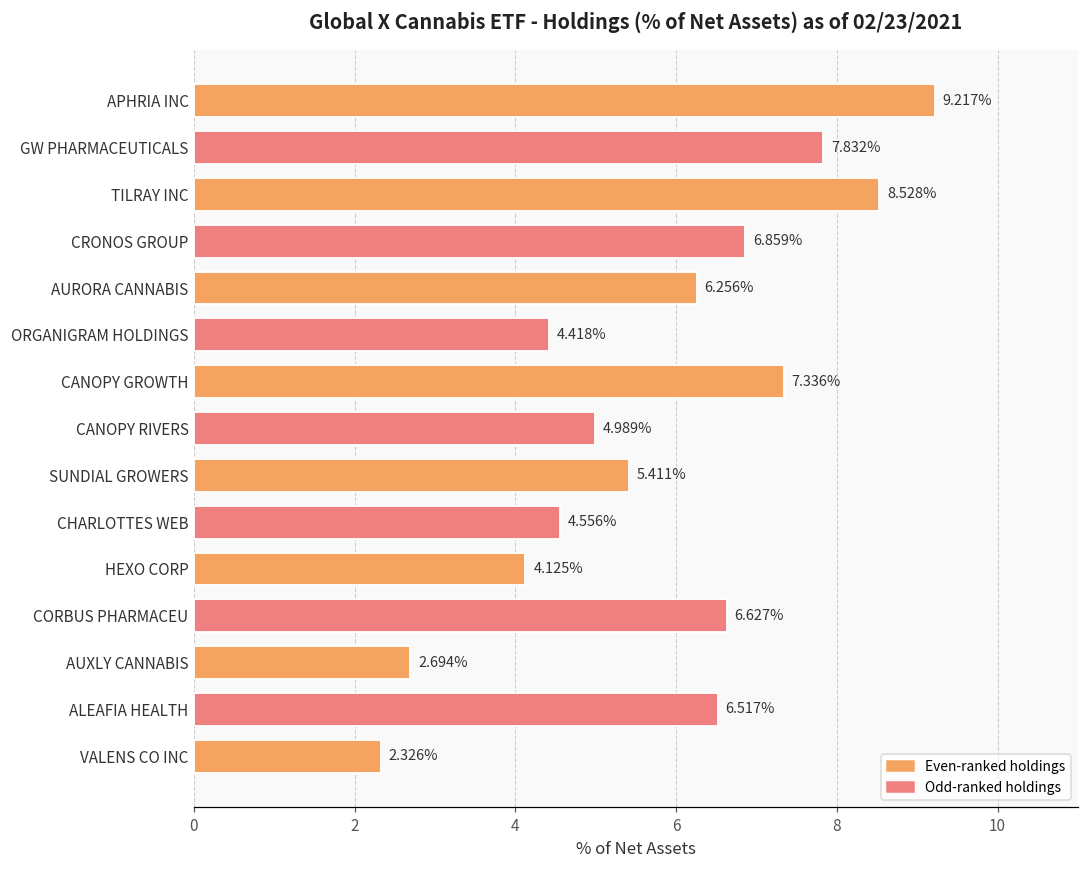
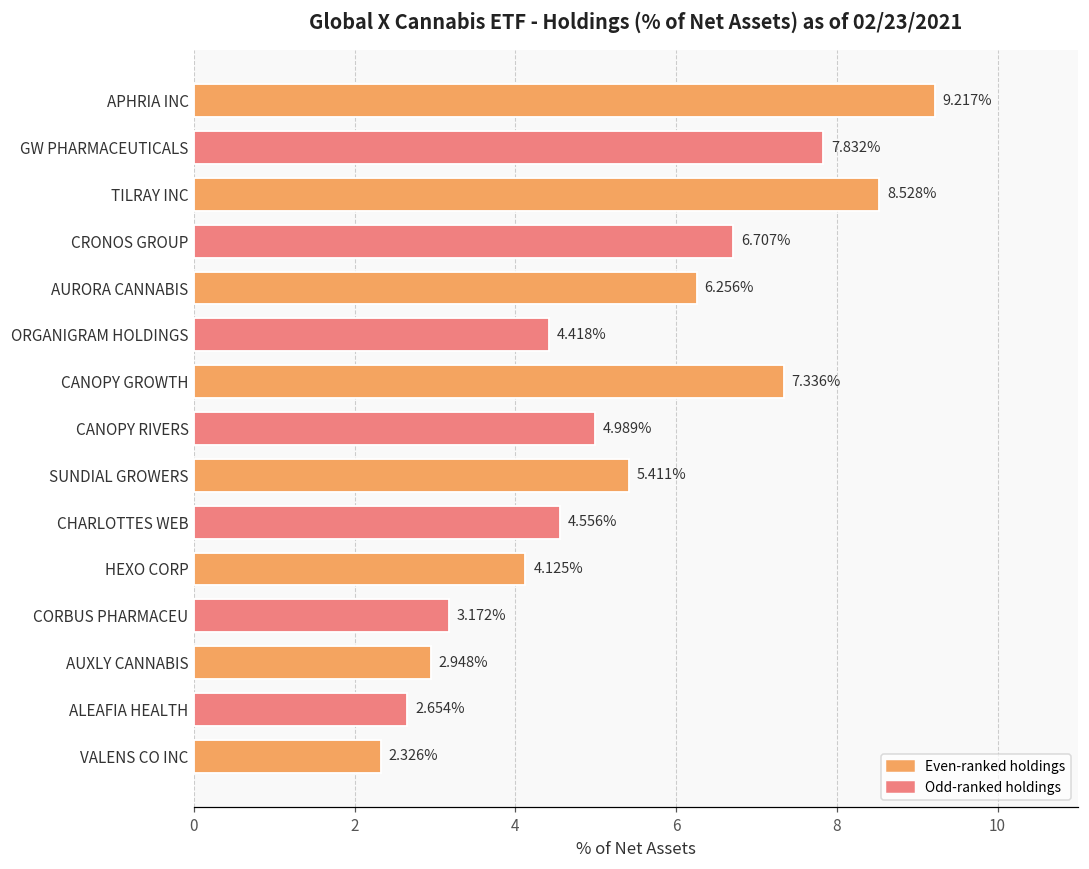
  {
    "APHRIA INC": "9.217%",
    "GW PHARMACEUTICALS": "7.832%",
    "TILRAY INC": "8.528%",
-   "CRONOS GROUP": "6.859%",
+   "CRONOS GROUP": "6.707%",
    "AURORA CANNABIS": "6.256%",
    "ORGANIGRAM HOLDINGS": "4.418%",
    "CANOPY GROWTH": "7.336%",
    "CANOPY RIVERS": "4.989%",
    "SUNDIAL GROWERS": "5.411%",
    "CHARLOTTES WEB": "4.556%",
    "HEXO CORP": "4.125%",
-   "CORBUS PHARMACEU": "6.627%",
-   "AUXLY CANNABIS": "2.694%",
-   "ALEAFIA HEALTH": "6.517%",
+   "CORBUS PHARMACEU": "3.172%",
+   "AUXLY CANNABIS": "2.948%",
+   "ALEAFIA HEALTH": "2.654%",
    "VALENS CO INC": "2.326%"
  }
